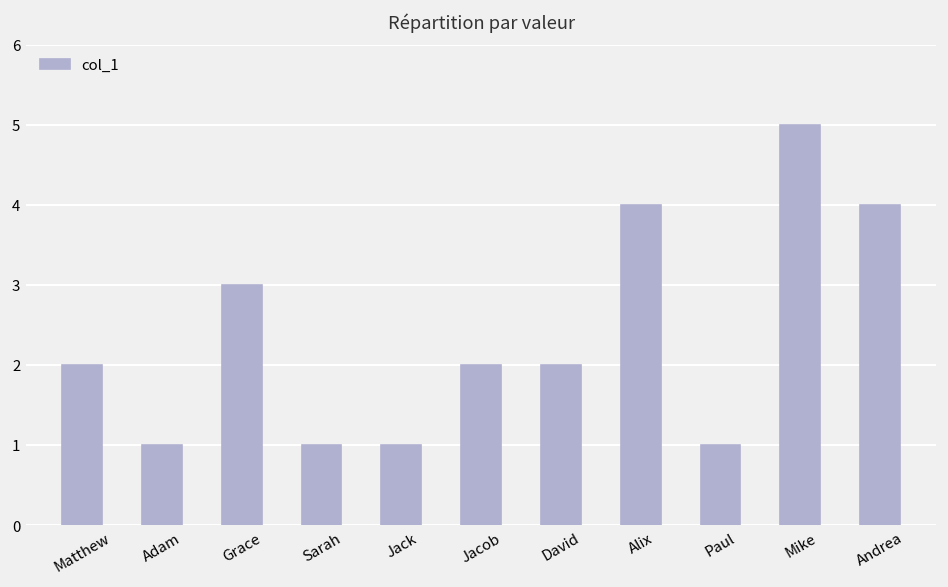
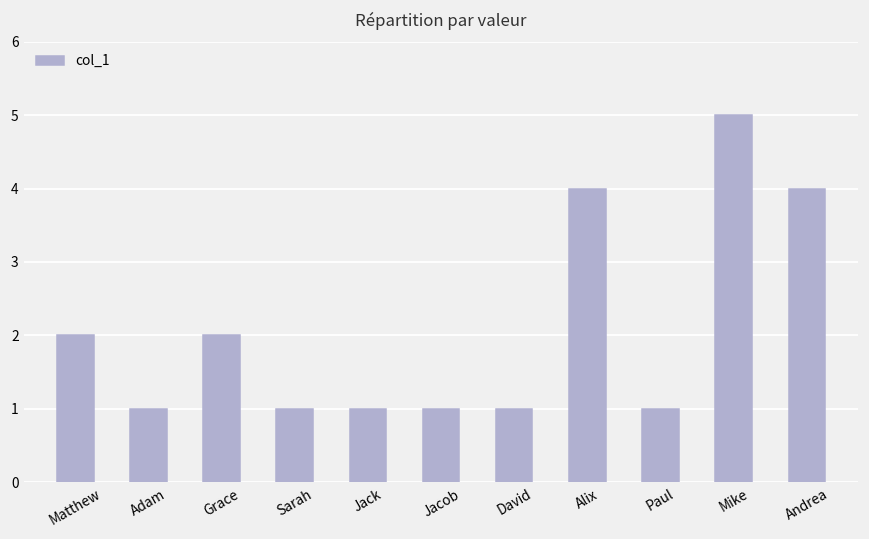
  {
    "Matthew": 2,
    "Adam": 1,
-   "Grace": 3,
+   "Grace": 2,
    "Sarah": 1,
    "Jack": 1,
-   "Jacob": 2,
-   "David": 2,
+   "Jacob": 1,
+   "David": 1,
    "Alix": 4,
    "Paul": 1,
    "Mike": 5,
    "Andrea": 4
  }
